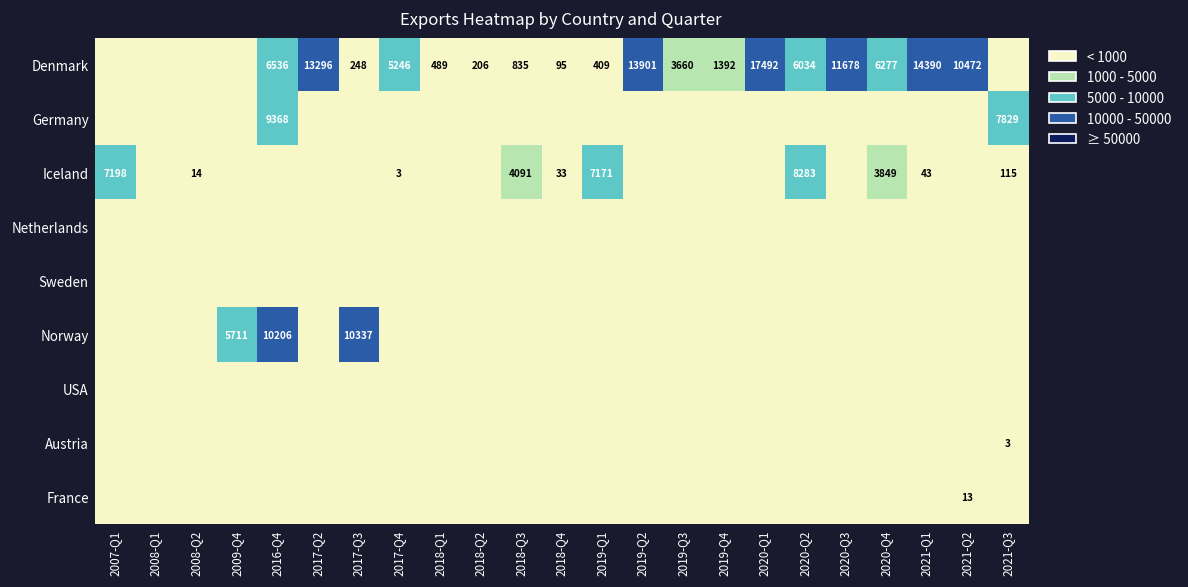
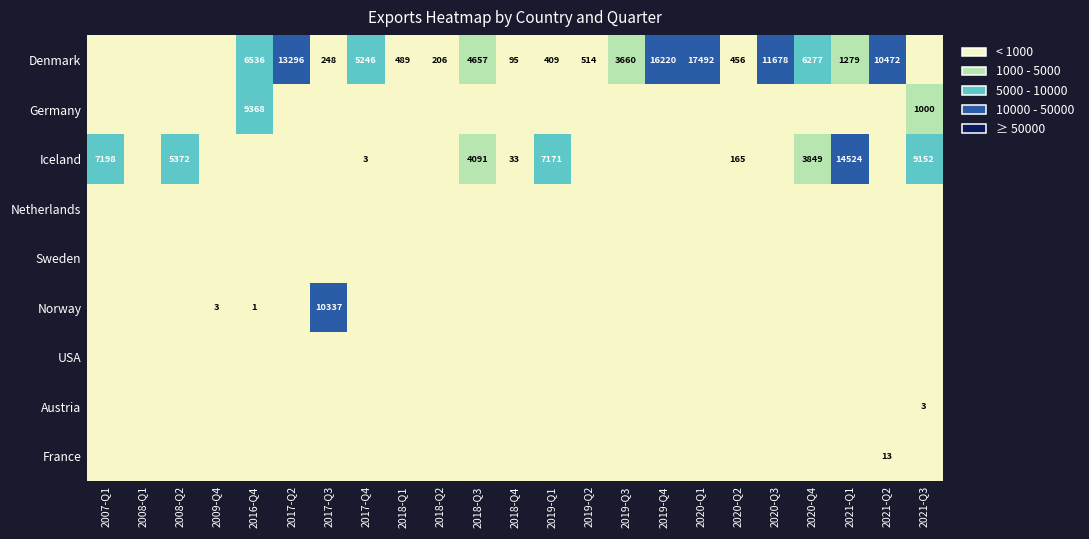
  {
    "Denmark": {
      "2016-Q4": 6536,
      "2017-Q2": 13296,
      "2017-Q3": 248,
      "2017-Q4": 5246,
      "2018-Q1": 489,
      "2018-Q2": 206,
-     "2018-Q3": 835,
+     "2018-Q3": 4657,
      "2018-Q4": 95,
      "2019-Q1": 409,
-     "2019-Q2": 13901,
+     "2019-Q2": 514,
      "2019-Q3": 3660,
-     "2019-Q4": 1392,
+     "2019-Q4": 16220,
      "2020-Q1": 17492,
-     "2020-Q2": 6034,
+     "2020-Q2": 456,
      "2020-Q3": 11678,
      "2020-Q4": 6277,
-     "2021-Q1": 14390,
+     "2021-Q1": 1279,
      "2021-Q2": 10472
    },
    "Germany": {
      "2016-Q4": 9368,
-     "2021-Q3": 7829
+     "2021-Q3": 1000
    },
    "Iceland": {
      "2007-Q1": 7198,
-     "2008-Q2": 14,
+     "2008-Q2": 5372,
      "2017-Q4": 3,
      "2018-Q3": 4091,
      "2018-Q4": 33,
      "2019-Q1": 7171,
-     "2020-Q2": 8283,
+     "2020-Q2": 165,
      "2020-Q4": 3849,
-     "2021-Q1": 43,
-     "2021-Q3": 115
+     "2021-Q1": 14524,
+     "2021-Q3": 9152
    },
    "Norway": {
-     "2009-Q4": 5711,
-     "2016-Q4": 10206,
+     "2009-Q4": 3,
+     "2016-Q4": 1,
      "2017-Q3": 10337
    },
    "Austria": {
      "2021-Q3": 3
    },
    "France": {
      "2021-Q2": 13
    }
  }
